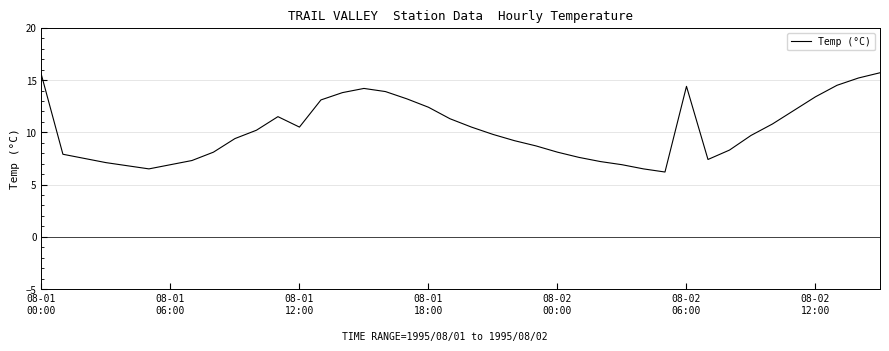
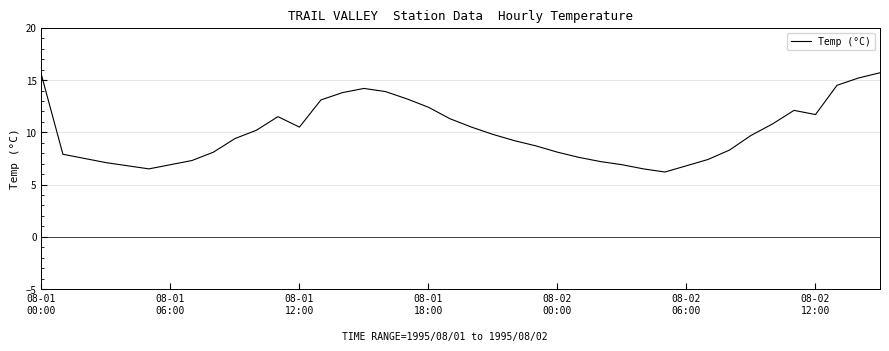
  {
    "08-01 00:00": 15.5,
    "08-01 06:00": 6.9,
    "08-01 12:00": 10.5,
    "08-01 18:00": 12.4,
    "08-02 00:00": 8.1,
-   "08-02 06:00": 14.4,
-   "08-02 12:00": 13.4
+   "08-02 06:00": 6.8,
+   "08-02 12:00": 11.7
  }
